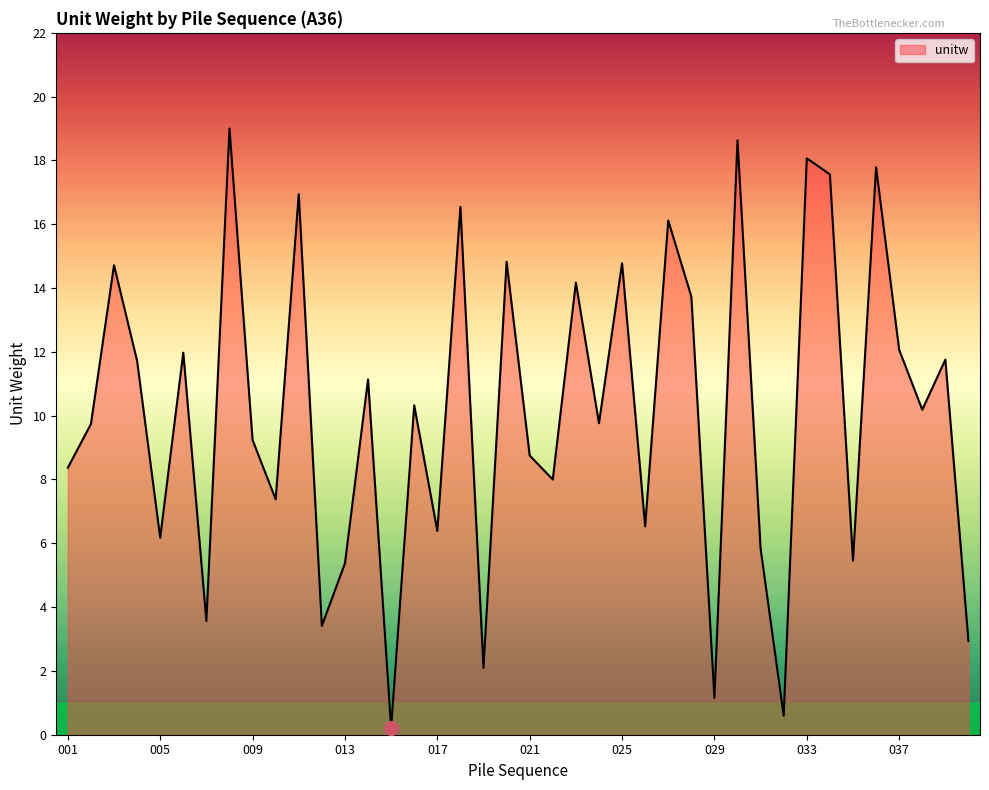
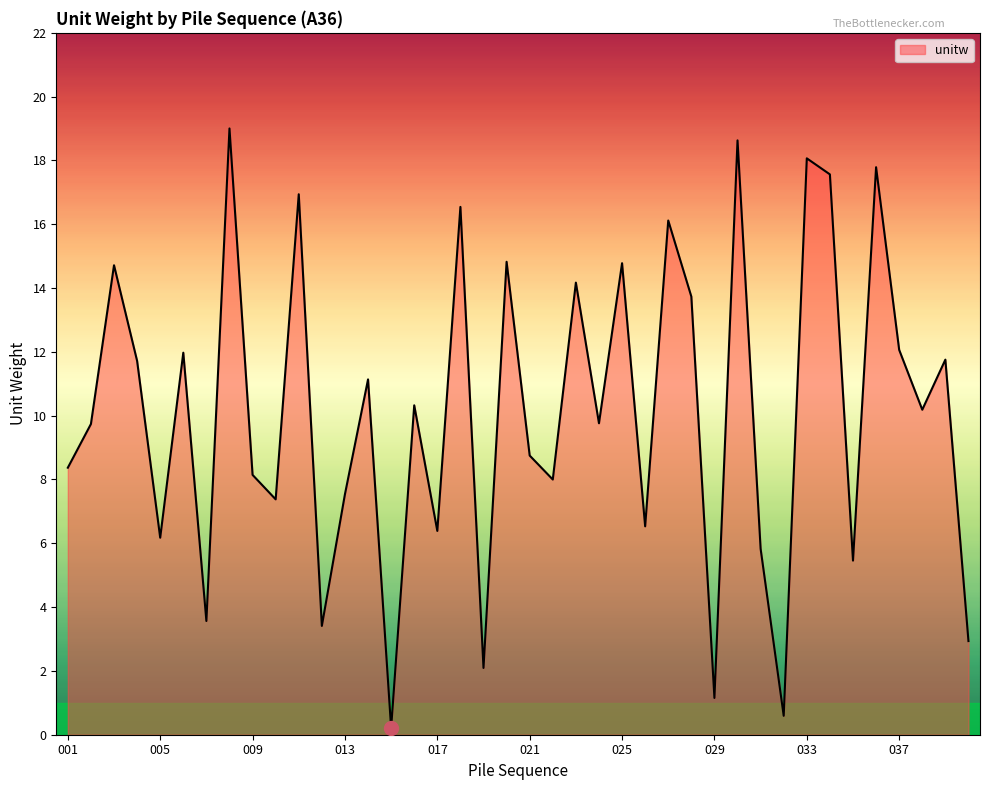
  {
    "unitw": {
      "001": 8.4,
      "005": 6.2,
-     "009": 9.2,
-     "013": 5.4,
+     "009": 8.1,
+     "013": 7.5,
      "017": 6.4,
      "021": 8.8,
      "025": 14.8,
      "029": 1.2,
      "033": 18.1,
      "037": 12.1
    }
  }
